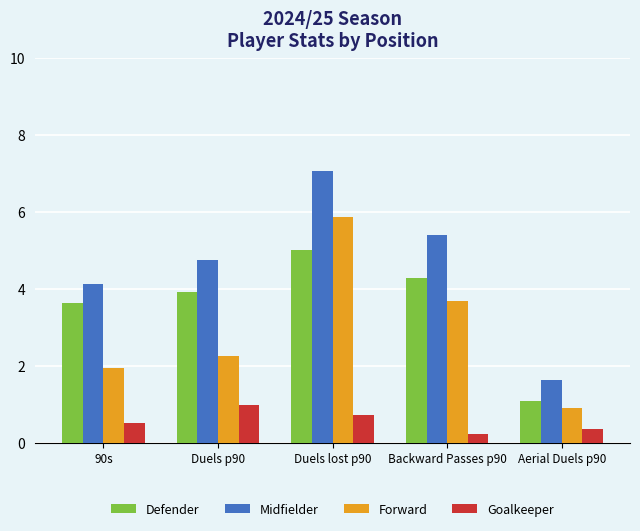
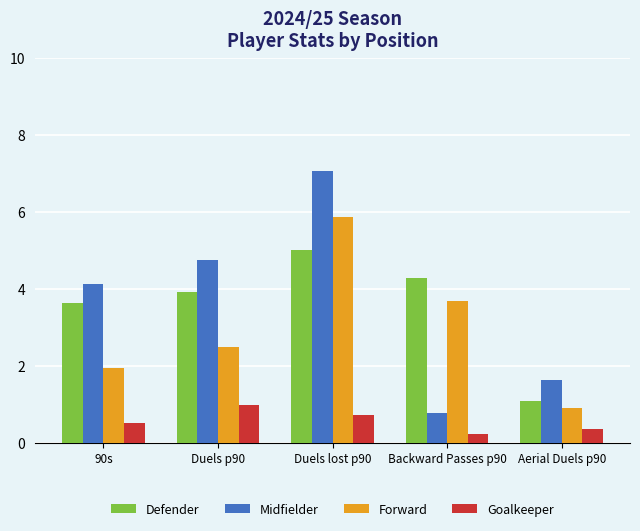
  {
    "Defender": {
      "90s": 3.6,
      "Duels p90": 3.9,
      "Duels lost p90": 5.0,
      "Backward Passes p90": 4.3,
      "Aerial Duels p90": 1.1
    },
    "Midfielder": {
      "90s": 4.1,
      "Duels p90": 4.7,
      "Duels lost p90": 7.1,
-     "Backward Passes p90": 5.4,
+     "Backward Passes p90": 0.8,
      "Aerial Duels p90": 1.6
    },
    "Forward": {
      "90s": 1.9,
-     "Duels p90": 2.3,
+     "Duels p90": 2.5,
      "Duels lost p90": 5.9,
      "Backward Passes p90": 3.7,
      "Aerial Duels p90": 0.9
    },
    "Goalkeeper": {
      "90s": 0.5,
      "Duels p90": 1.0,
      "Duels lost p90": 0.7,
      "Backward Passes p90": 0.2,
      "Aerial Duels p90": 0.4
    }
  }
